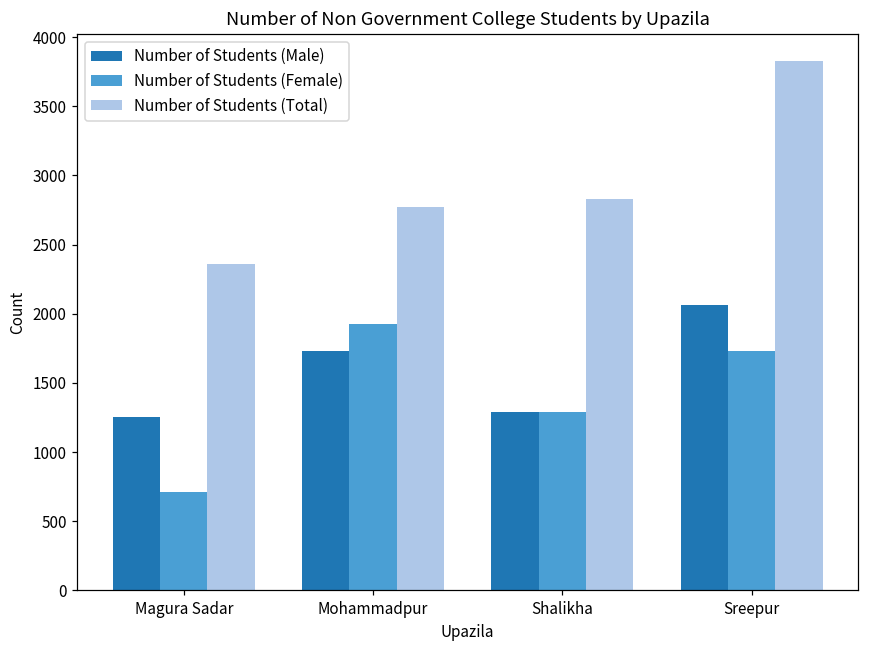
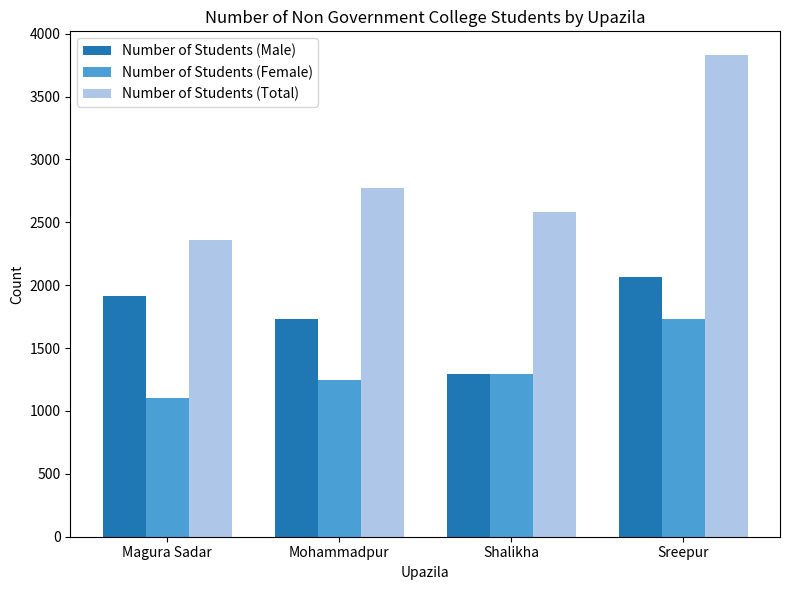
  {
    "Number of Students (Male)": {
-     "Magura Sadar": 1250,
+     "Magura Sadar": 1910,
      "Mohammadpur": 1730,
      "Shalikha": 1290,
      "Sreepur": 2070
    },
    "Number of Students (Female)": {
-     "Magura Sadar": 710,
-     "Mohammadpur": 1930,
+     "Magura Sadar": 1100,
+     "Mohammadpur": 1250,
      "Shalikha": 1290,
      "Sreepur": 1730
    },
    "Number of Students (Total)": {
      "Magura Sadar": 2360,
      "Mohammadpur": 2770,
-     "Shalikha": 2830,
+     "Shalikha": 2580,
      "Sreepur": 3830
    }
  }
